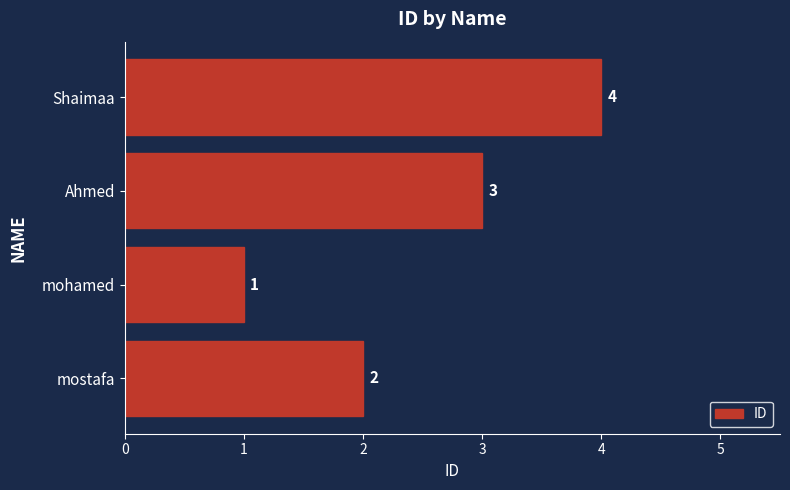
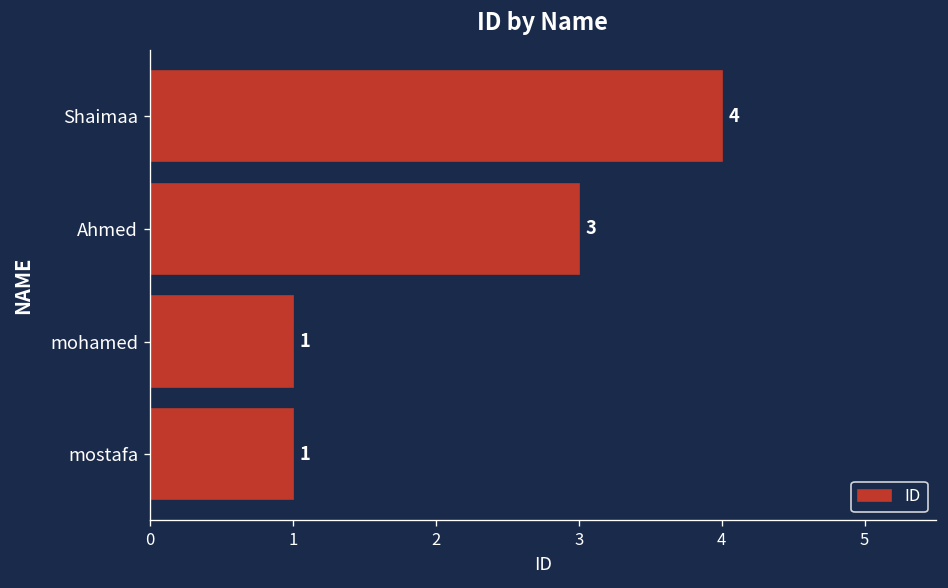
  {
    "Shaimaa": 4,
    "Ahmed": 3,
    "mohamed": 1,
-   "mostafa": 2
+   "mostafa": 1
  }
